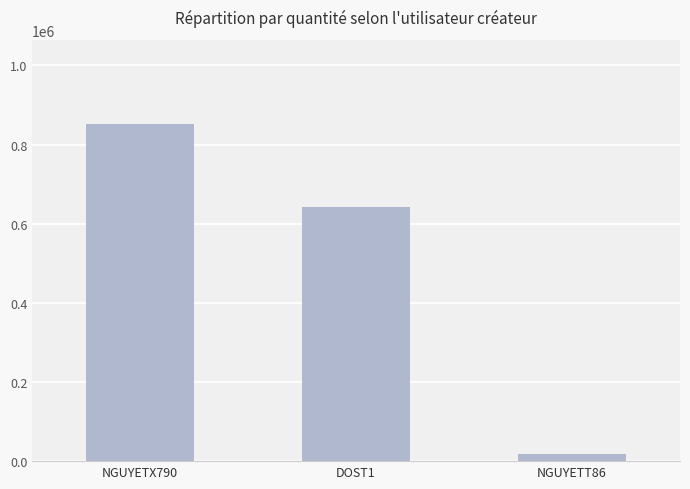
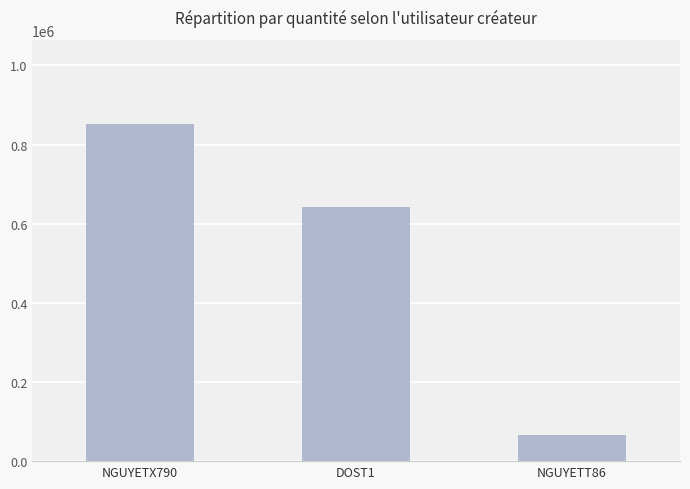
  {
    "NGUYETX790": 850000,
    "DOST1": 640000,
-   "NGUYETT86": 20000
+   "NGUYETT86": 70000
  }
